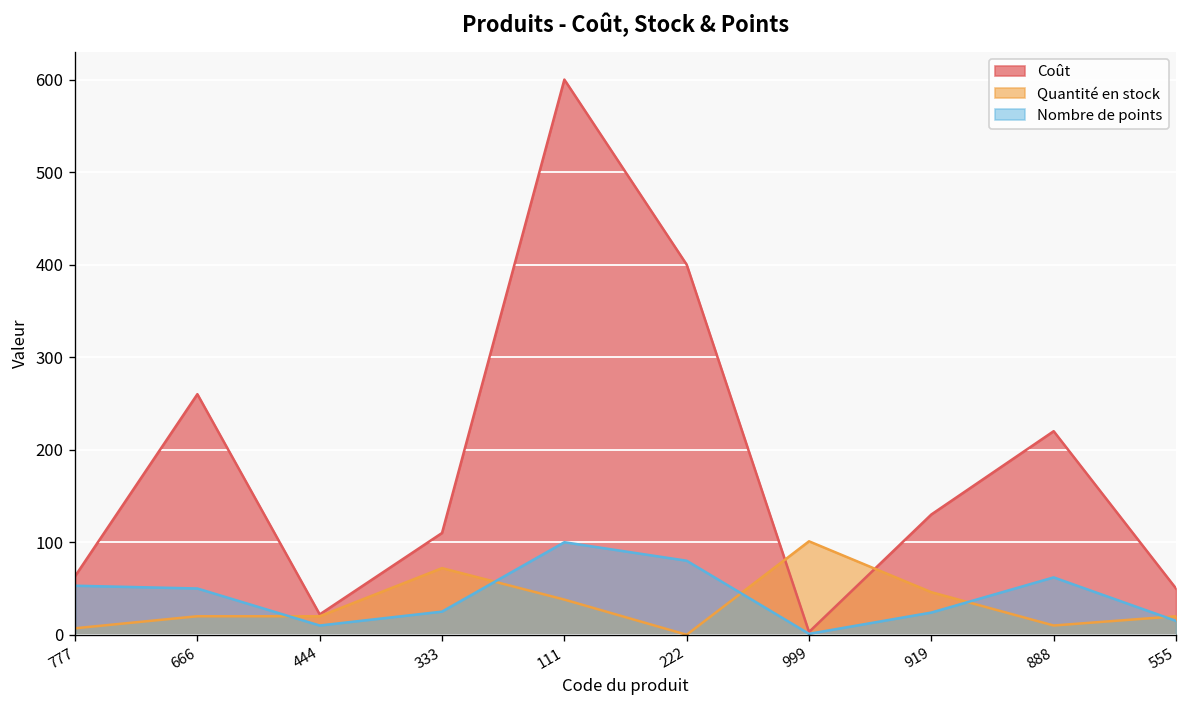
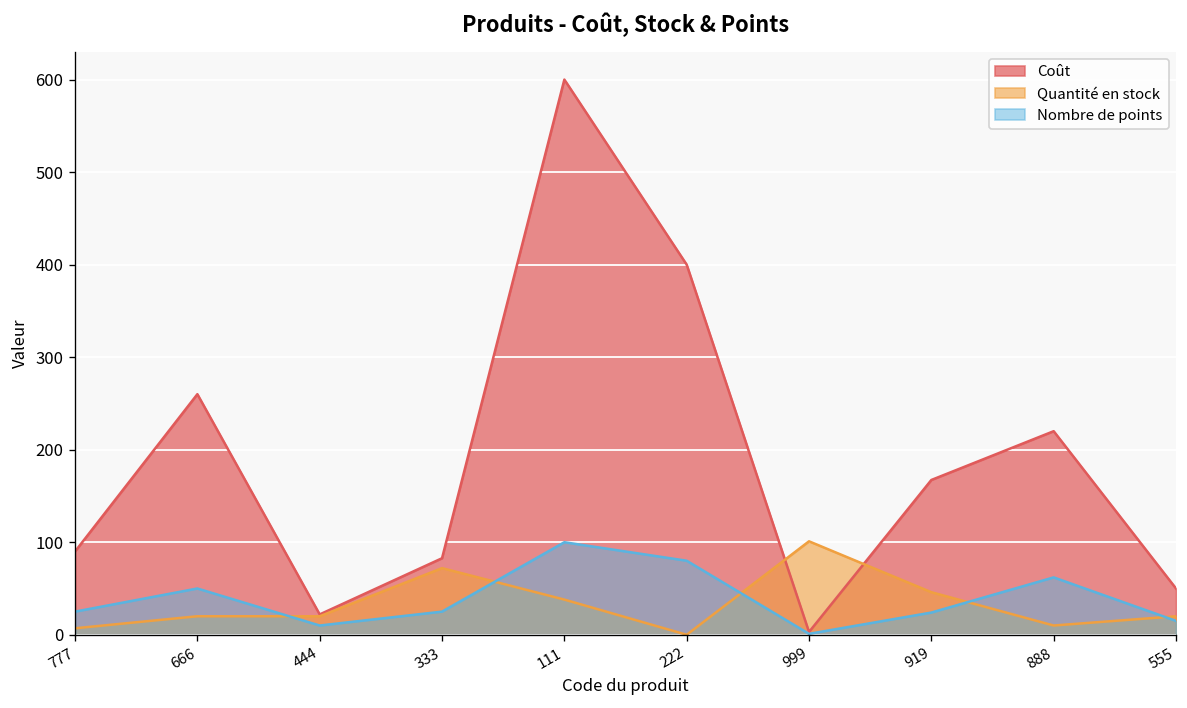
  {
    "Coût": {
-     "777": 60,
+     "777": 90,
      "666": 260,
-     "333": 110,
+     "333": 80,
      "111": 600,
      "222": 400,
-     "919": 130,
+     "919": 170,
      "888": 220,
      "555": 50
    },
    "Quantité en stock": {
      "777": 10,
      "666": 20,
      "333": 70,
      "111": 40,
      "222": 0,
      "999": 100,
      "919": 50,
      "888": 10,
      "555": 20
    },
    "Nombre de points": {
-     "777": 50,
+     "777": 30,
      "666": 50,
      "444": 10,
      "333": 30,
      "111": 100,
      "222": 80,
      "919": 20,
      "888": 60,
      "555": 20
    }
  }
